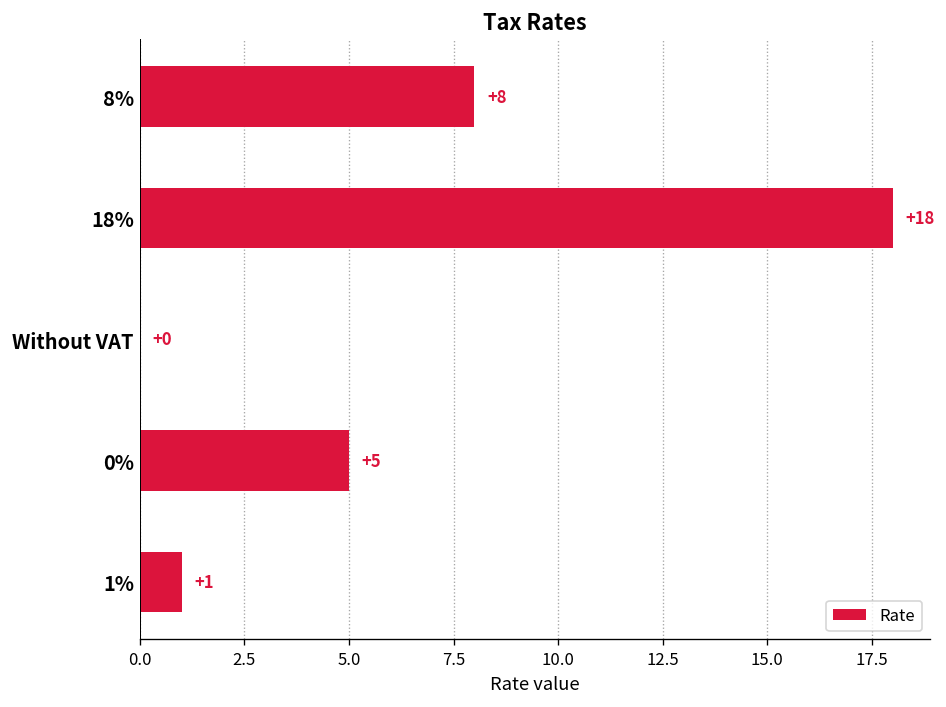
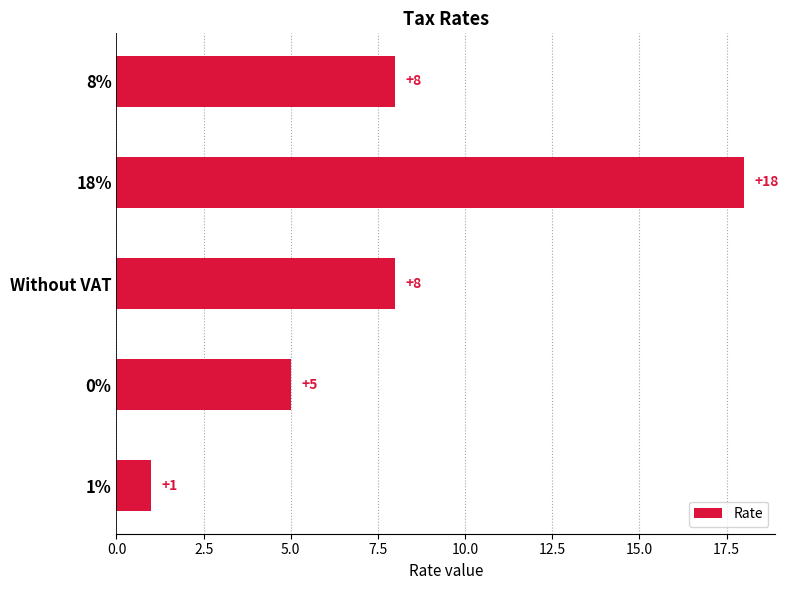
  {
    "8%": "+8",
    "18%": "+18",
-   "Without VAT": "+0",
+   "Without VAT": "+8",
    "0%": "+5",
    "1%": "+1"
  }
